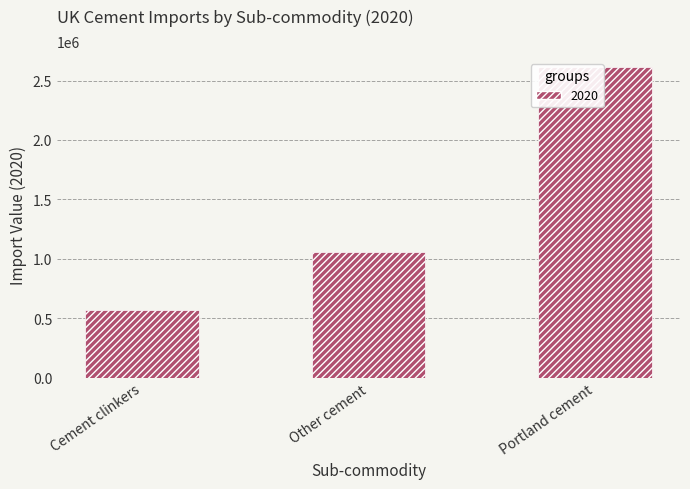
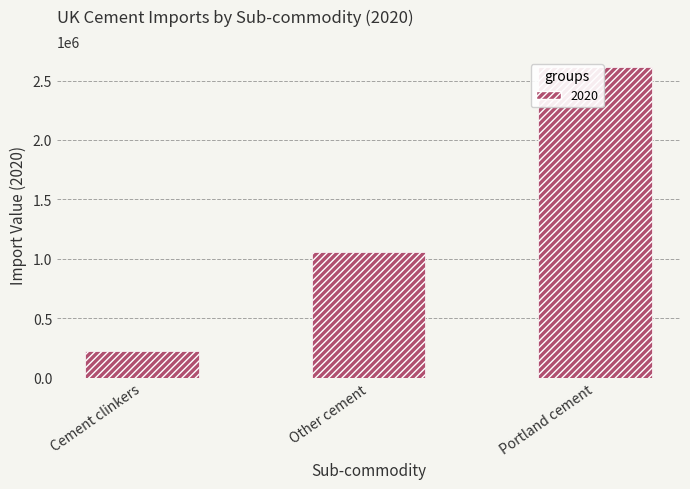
  {
-   "Cement clinkers": 570000,
+   "Cement clinkers": 220000,
    "Other cement": 1050000
  }
